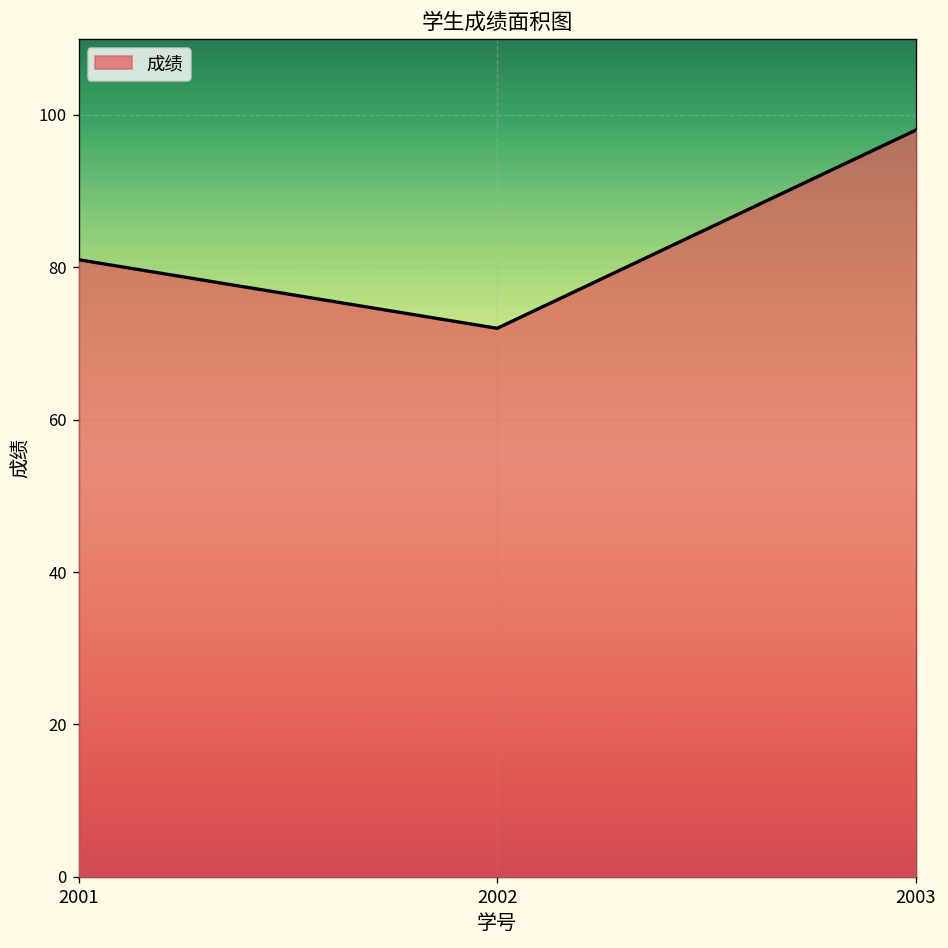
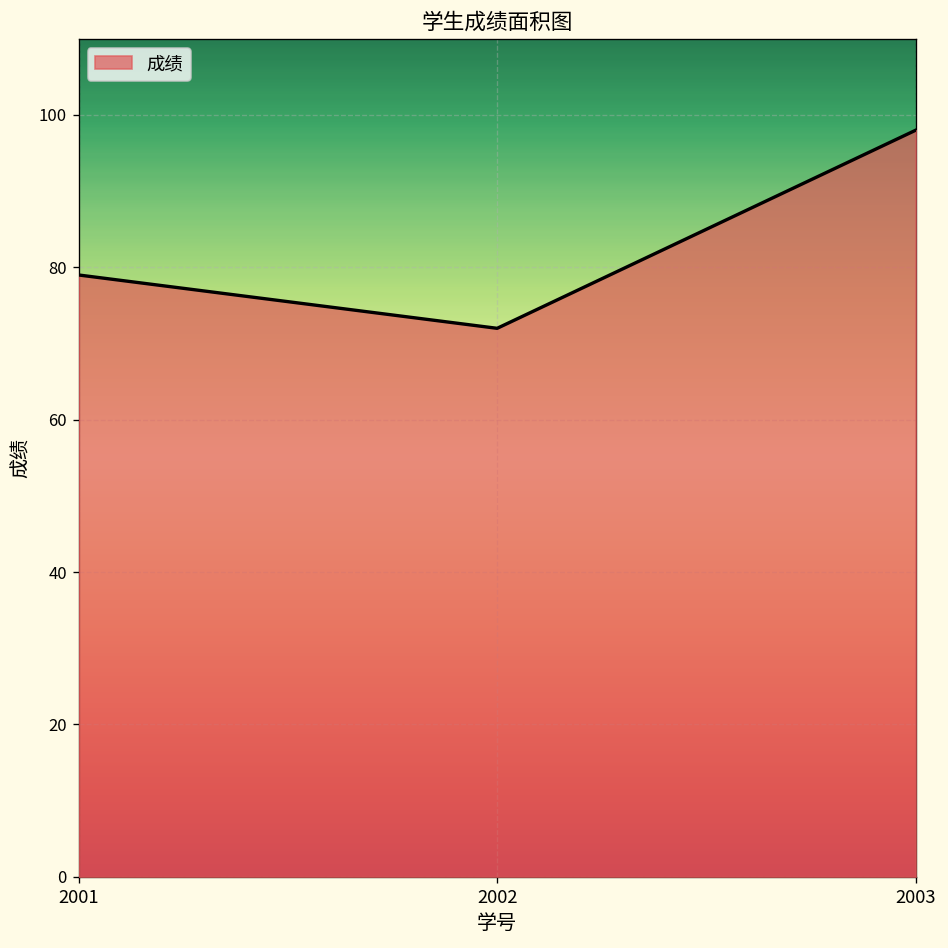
  {
-   "2001": 81,
+   "2001": 79,
    "2002": 72,
    "2003": 98
  }
